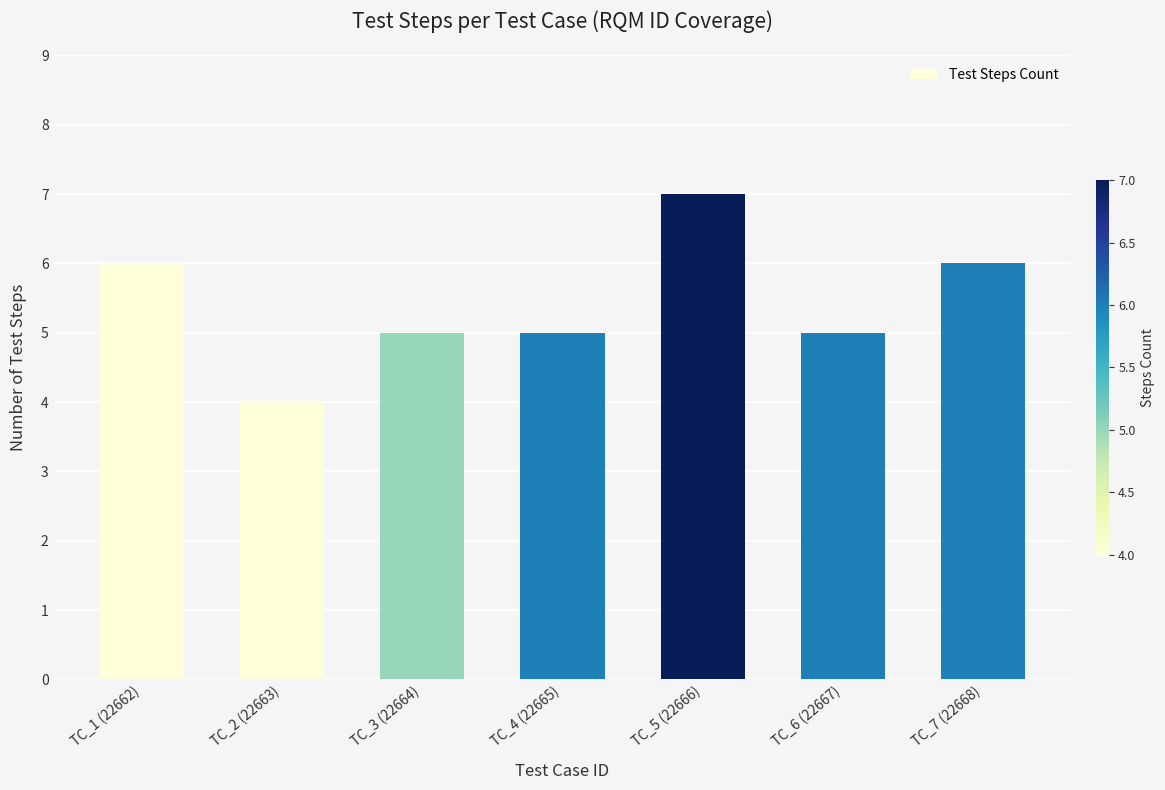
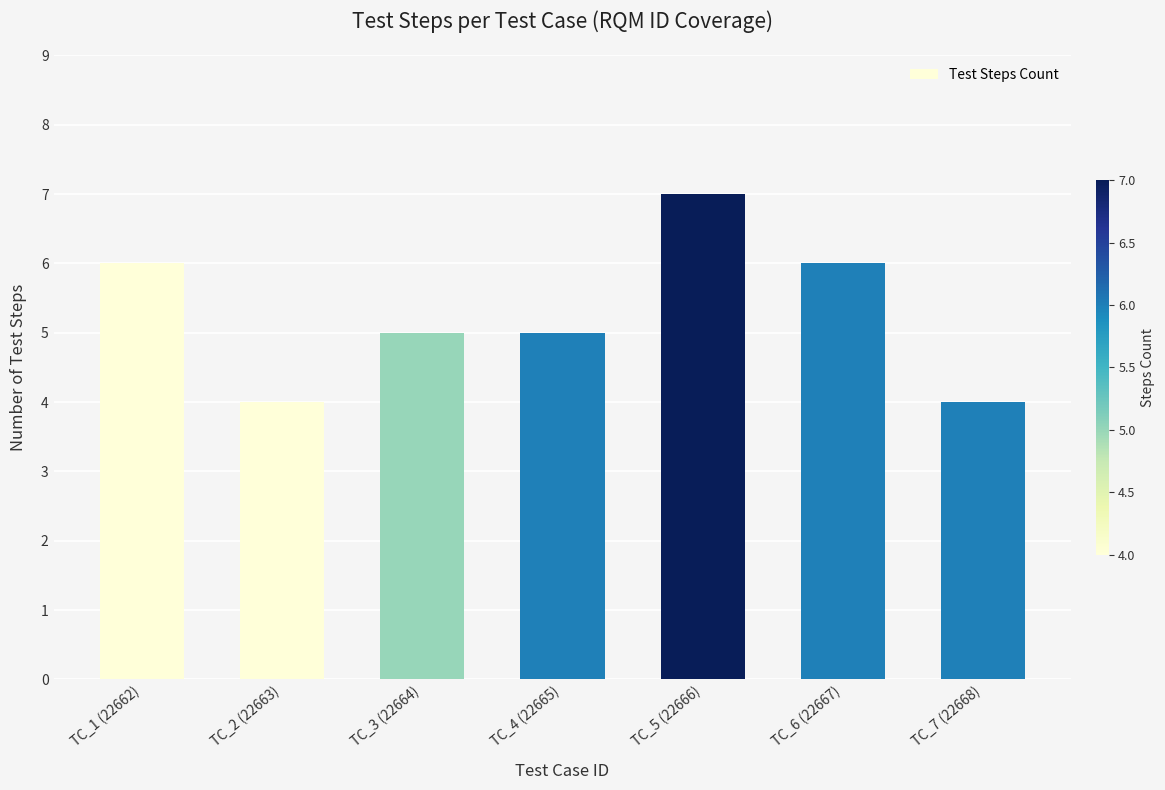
  {
    "TC_1 (22662)": 6,
    "TC_2 (22663)": 4,
    "TC_3 (22664)": 5,
    "TC_4 (22665)": 5,
    "TC_5 (22666)": 7,
-   "TC_6 (22667)": 5,
-   "TC_7 (22668)": 6
+   "TC_6 (22667)": 6,
+   "TC_7 (22668)": 4
  }
